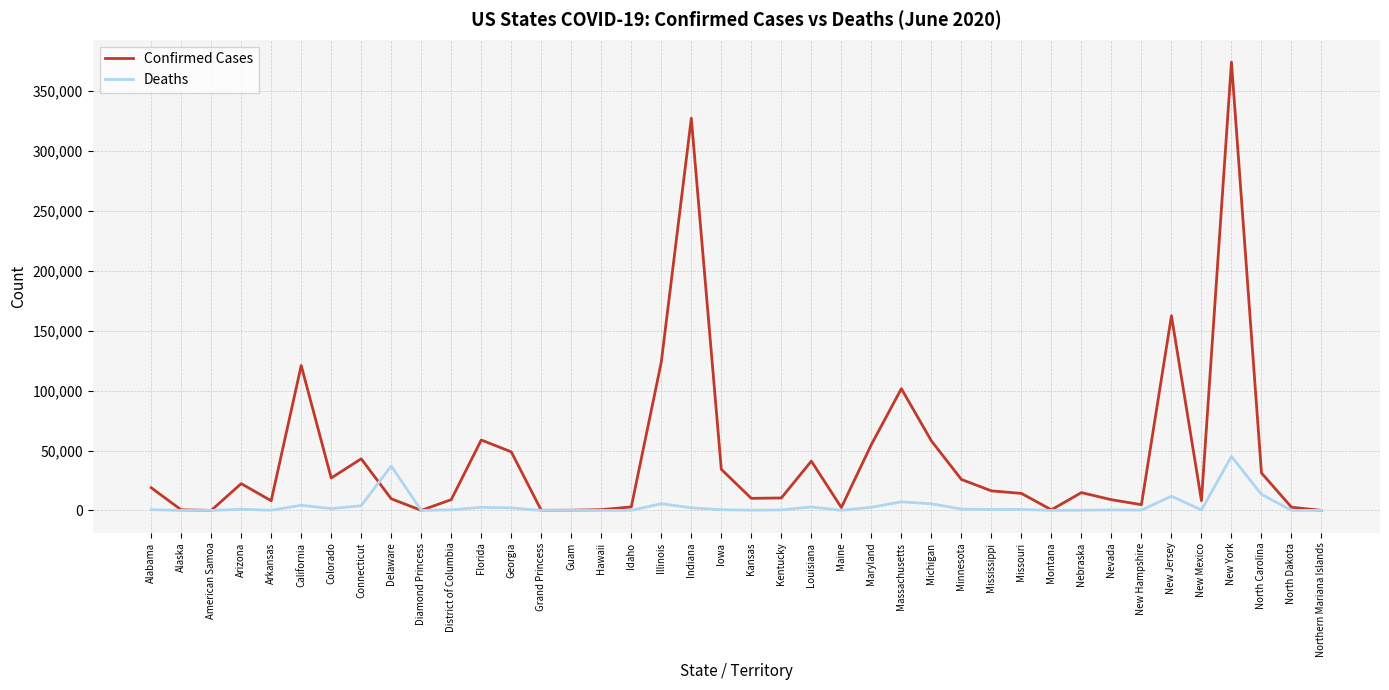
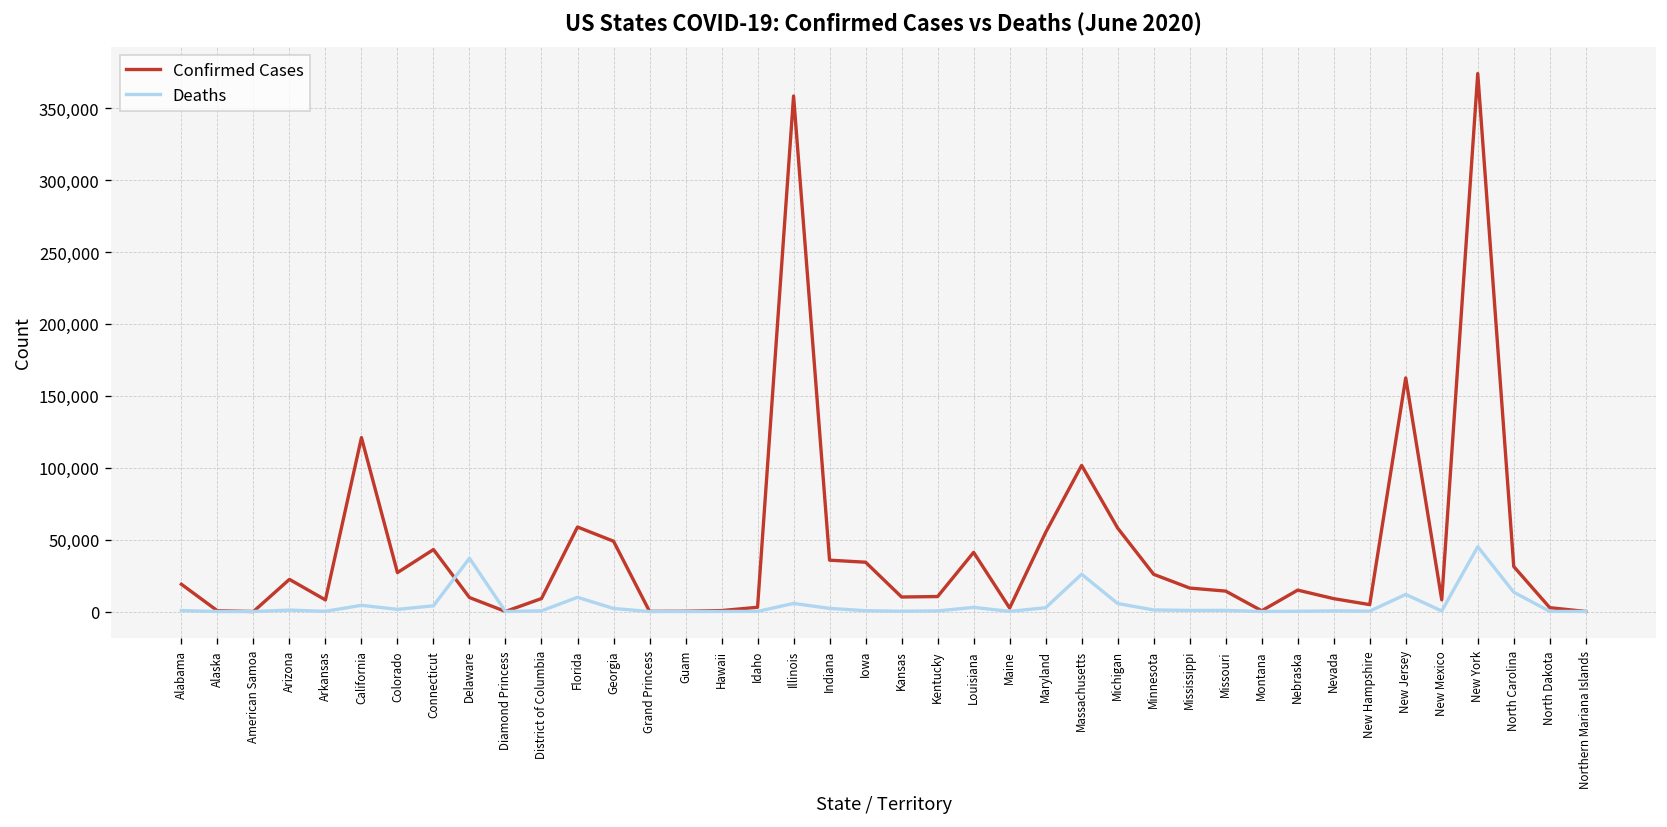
  {
    "Confirmed Cases": {
      "Alabama": "19,000",
      "Arizona": "22,000",
      "Arkansas": "8,000",
      "California": "121,000",
      "Colorado": "27,000",
      "Connecticut": "43,000",
      "Delaware": "10,000",
      "District of Columbia": "9,000",
      "Florida": "59,000",
      "Georgia": "49,000",
      "Idaho": "3,000",
-     "Illinois": "124,000",
-     "Indiana": "327,000",
+     "Illinois": "358,000",
+     "Indiana": "36,000",
      "Iowa": "34,000",
      "Kansas": "10,000",
      "Kentucky": "10,000",
      "Louisiana": "41,000",
      "Maine": "2,000",
      "Maryland": "55,000",
      "Massachusetts": "102,000",
      "Michigan": "58,000",
      "Minnesota": "26,000",
      "Mississippi": "16,000",
      "Missouri": "14,000",
      "Nebraska": "15,000",
      "Nevada": "9,000",
      "New Hampshire": "5,000",
      "New Jersey": "162,000",
      "New Mexico": "8,000",
      "New York": "374,000",
      "North Carolina": "31,000",
      "North Dakota": "3,000"
    },
    "Deaths": {
      "Alabama": "1,000",
      "Arizona": "1,000",
      "Arkansas": "0",
      "California": "4,000",
      "Colorado": "1,000",
      "Connecticut": "4,000",
      "Delaware": "37,000",
      "District of Columbia": "0",
-     "Florida": "3,000",
+     "Florida": "10,000",
      "Georgia": "2,000",
      "Idaho": "0",
      "Illinois": "6,000",
      "Indiana": "2,000",
      "Iowa": "1,000",
      "Kansas": "0",
      "Kentucky": "0",
      "Louisiana": "3,000",
      "Maine": "0",
      "Maryland": "3,000",
-     "Massachusetts": "7,000",
+     "Massachusetts": "26,000",
      "Michigan": "6,000",
      "Minnesota": "1,000",
      "Mississippi": "1,000",
      "Missouri": "1,000",
      "Nebraska": "0",
      "Nevada": "0",
      "New Hampshire": "0",
      "New Jersey": "12,000",
      "New Mexico": "0",
      "New York": "45,000",
      "North Carolina": "13,000",
      "North Dakota": "0"
    }
  }
